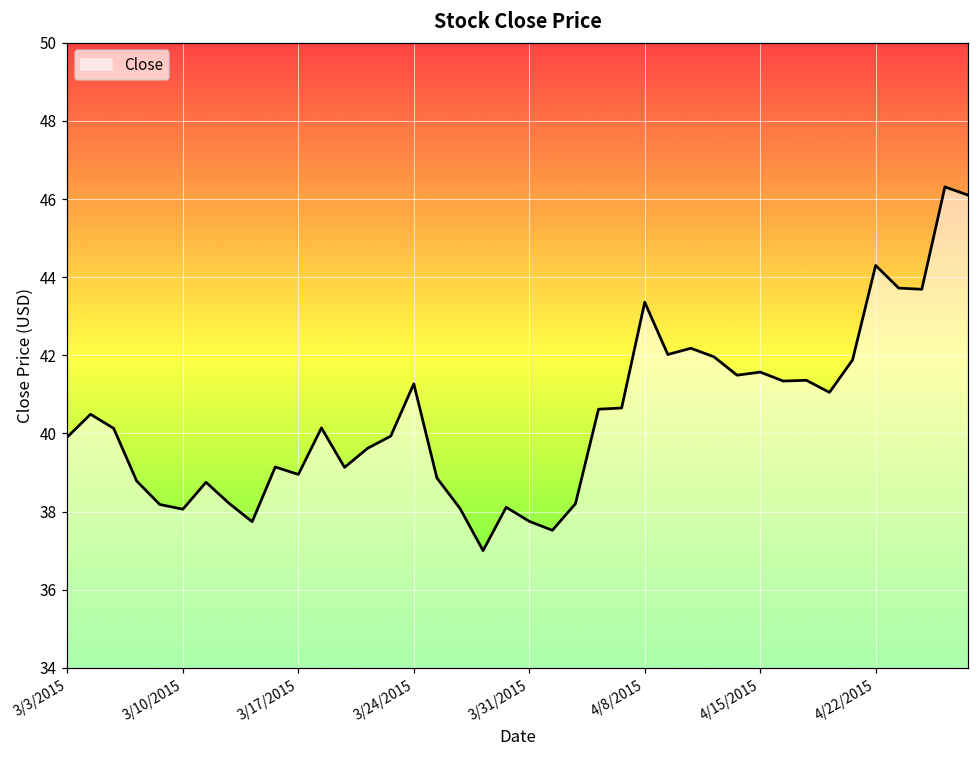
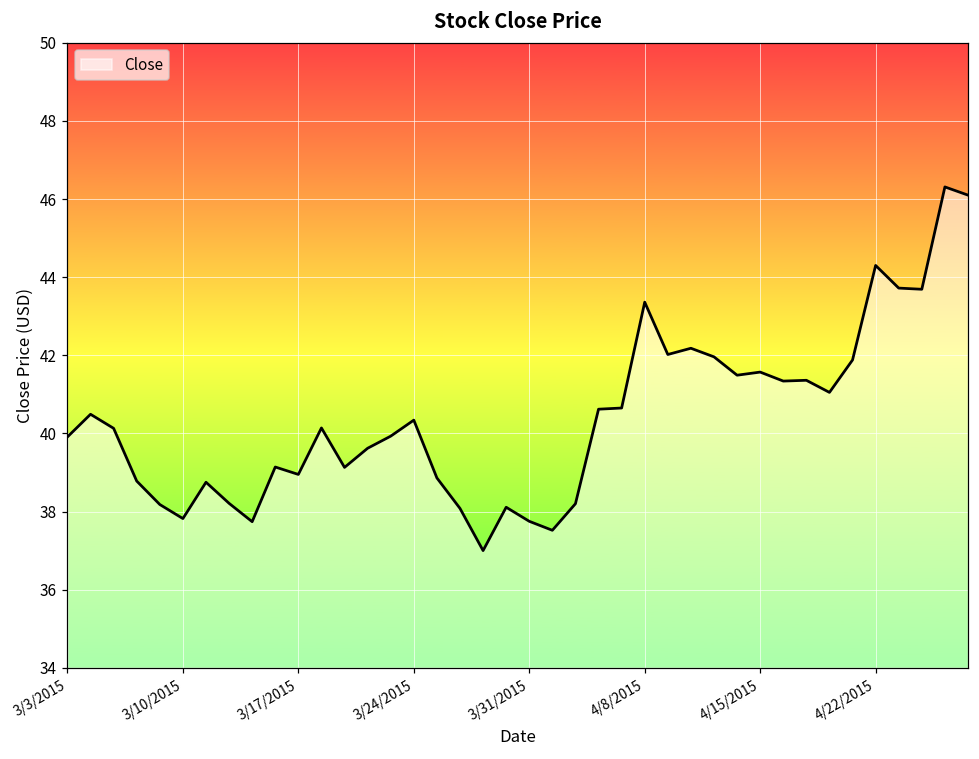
  {
    "3/3/2015": 39.9,
-   "3/10/2015": 38.1,
+   "3/10/2015": 37.8,
    "3/17/2015": 39.0,
-   "3/24/2015": 41.3,
+   "3/24/2015": 40.3,
    "3/31/2015": 37.8,
    "4/8/2015": 43.4,
    "4/15/2015": 41.6,
    "4/22/2015": 44.3
  }
